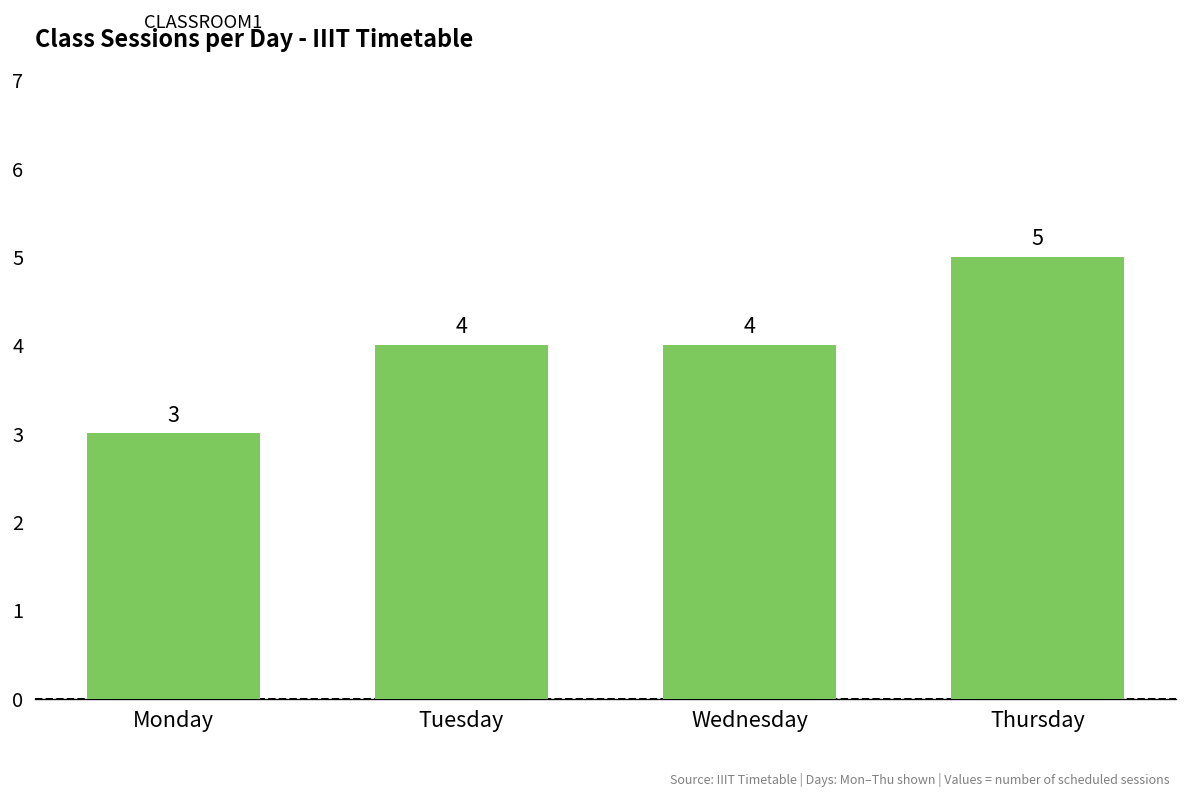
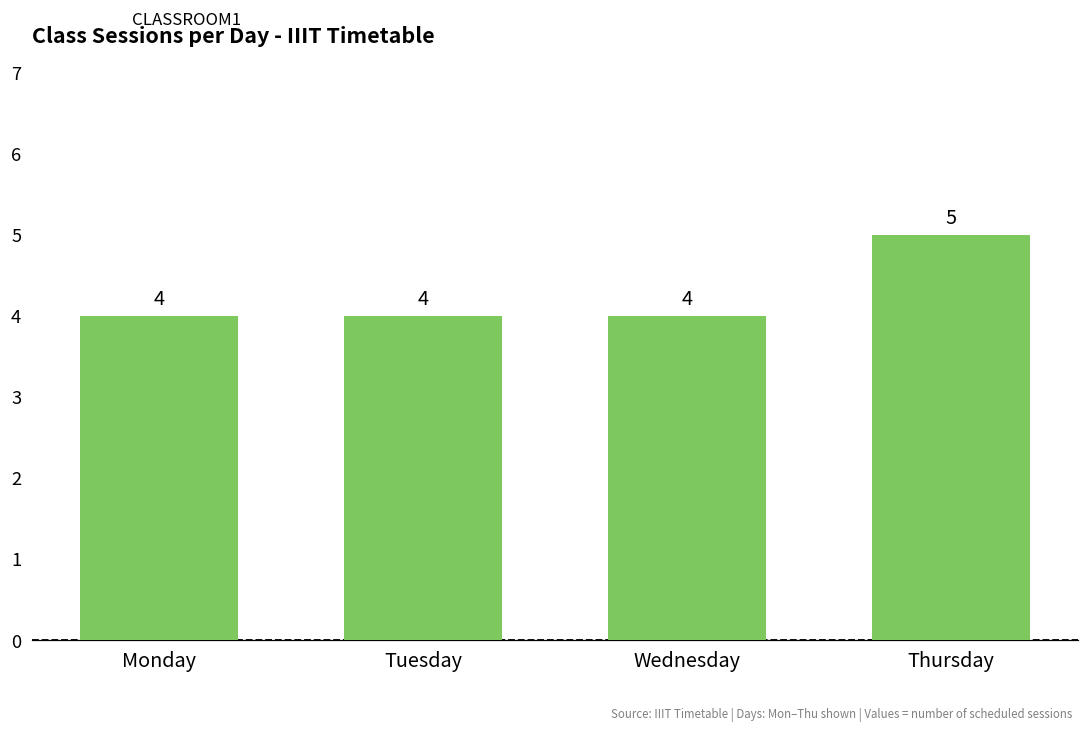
  {
-   "Monday": 3,
+   "Monday": 4,
    "Tuesday": 4,
    "Wednesday": 4,
    "Thursday": 5
  }
